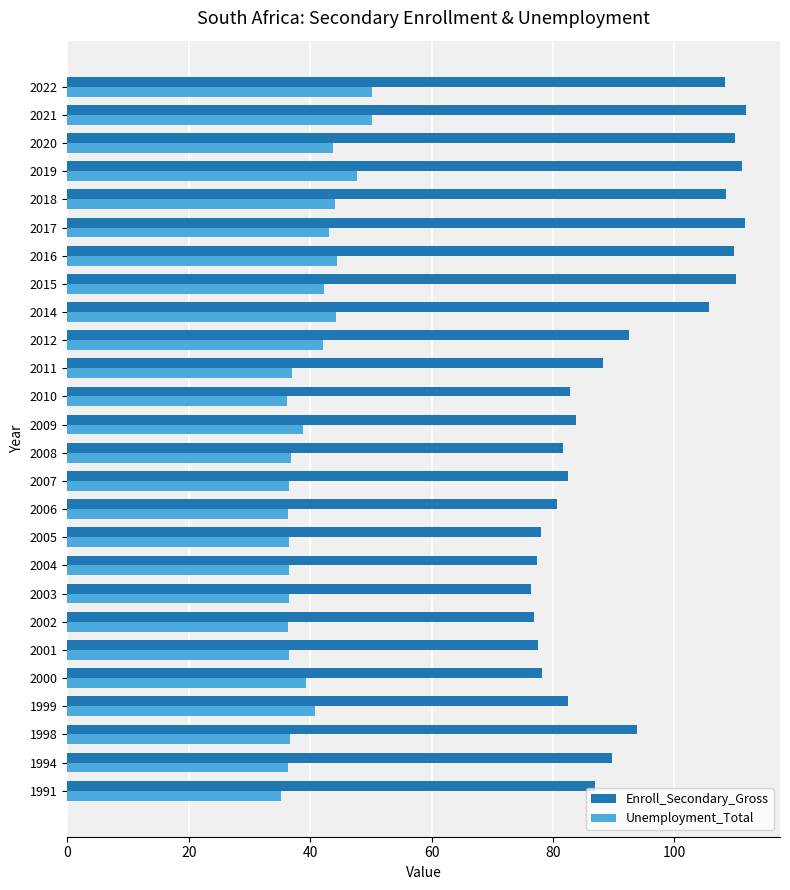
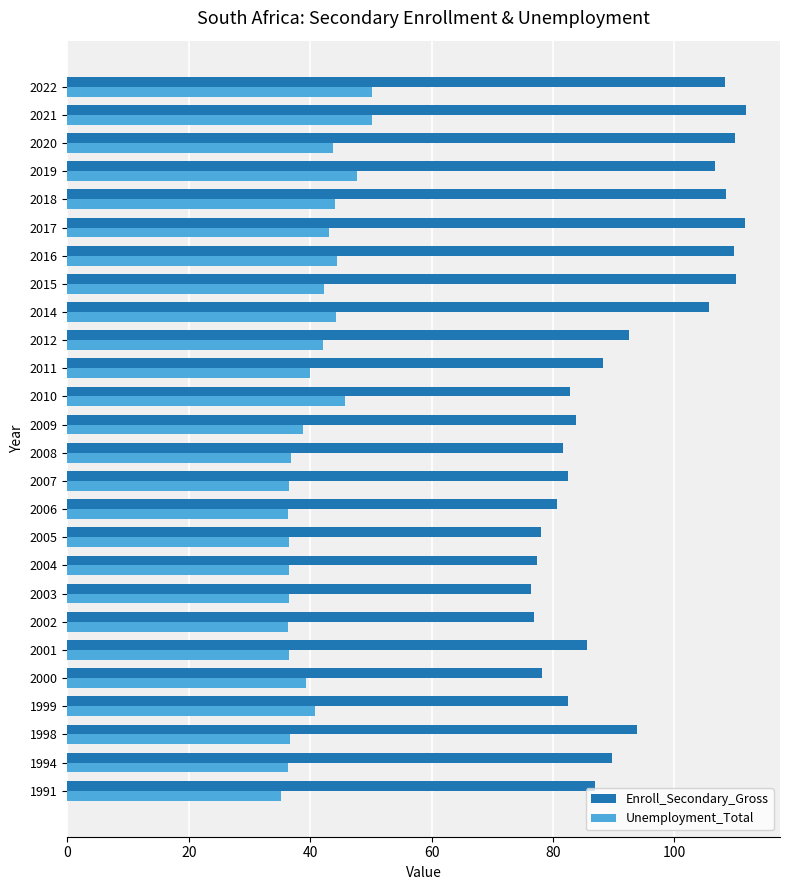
  {
    "Enroll_Secondary_Gross": {
      "2022": 108,
      "2021": 112,
      "2020": 110,
-     "2019": 111,
+     "2019": 107,
      "2018": 109,
      "2017": 112,
      "2016": 110,
      "2015": 110,
      "2014": 106,
      "2012": 93,
      "2011": 88,
      "2010": 83,
      "2009": 84,
      "2008": 82,
      "2007": 83,
      "2006": 81,
      "2005": 78,
      "2004": 77,
      "2003": 76,
      "2002": 77,
-     "2001": 77,
+     "2001": 86,
      "2000": 78,
      "1999": 83,
      "1998": 94,
      "1994": 90,
      "1991": 87
    },
    "Unemployment_Total": {
      "2022": 50,
      "2021": 50,
      "2020": 44,
      "2019": 48,
      "2018": 44,
      "2017": 43,
      "2016": 44,
      "2015": 42,
      "2014": 44,
      "2012": 42,
-     "2011": 37,
-     "2010": 36,
+     "2011": 40,
+     "2010": 46,
      "2009": 39,
      "2008": 37,
      "2007": 36,
      "2006": 36,
      "2005": 36,
      "2004": 36,
      "2003": 37,
      "2002": 36,
      "2001": 37,
      "2000": 39,
      "1999": 41,
      "1998": 37,
      "1994": 36,
      "1991": 35
    }
  }
